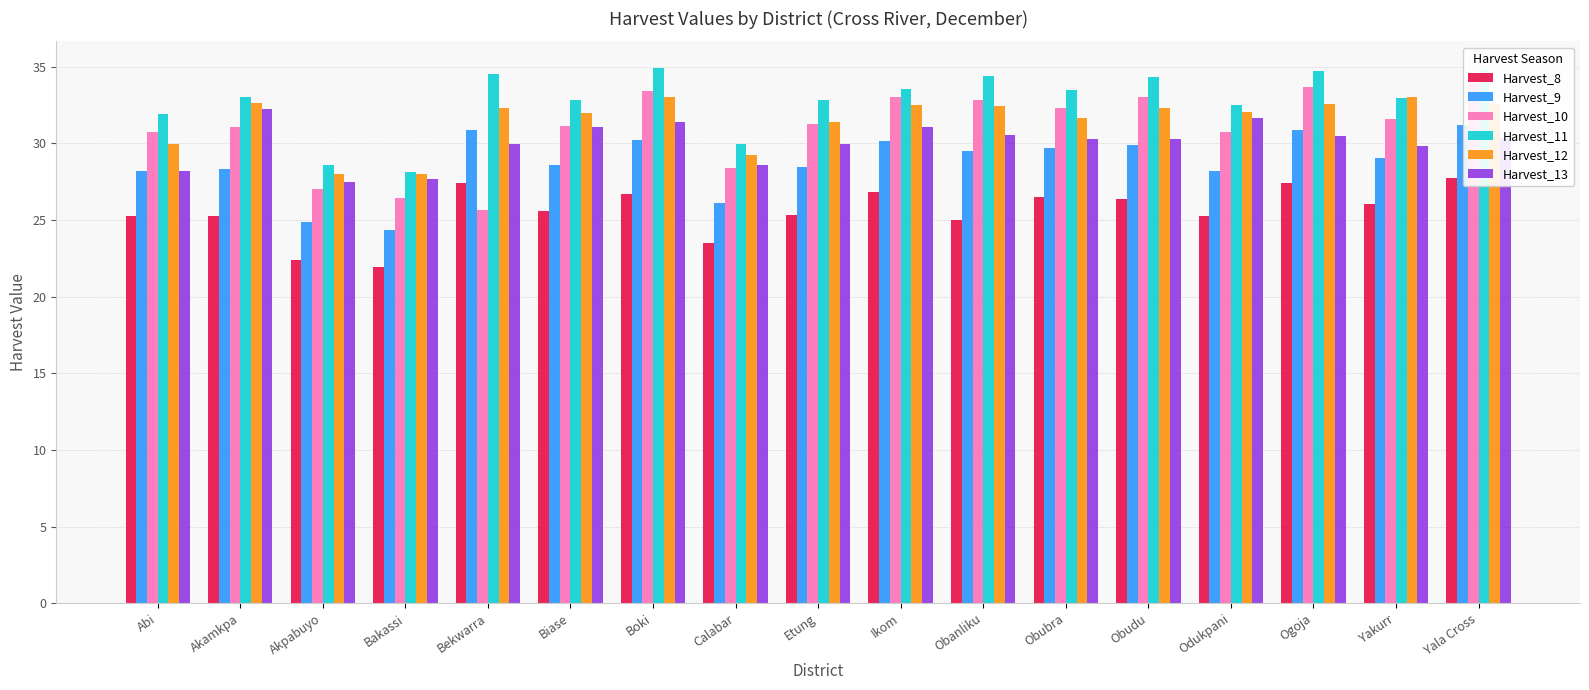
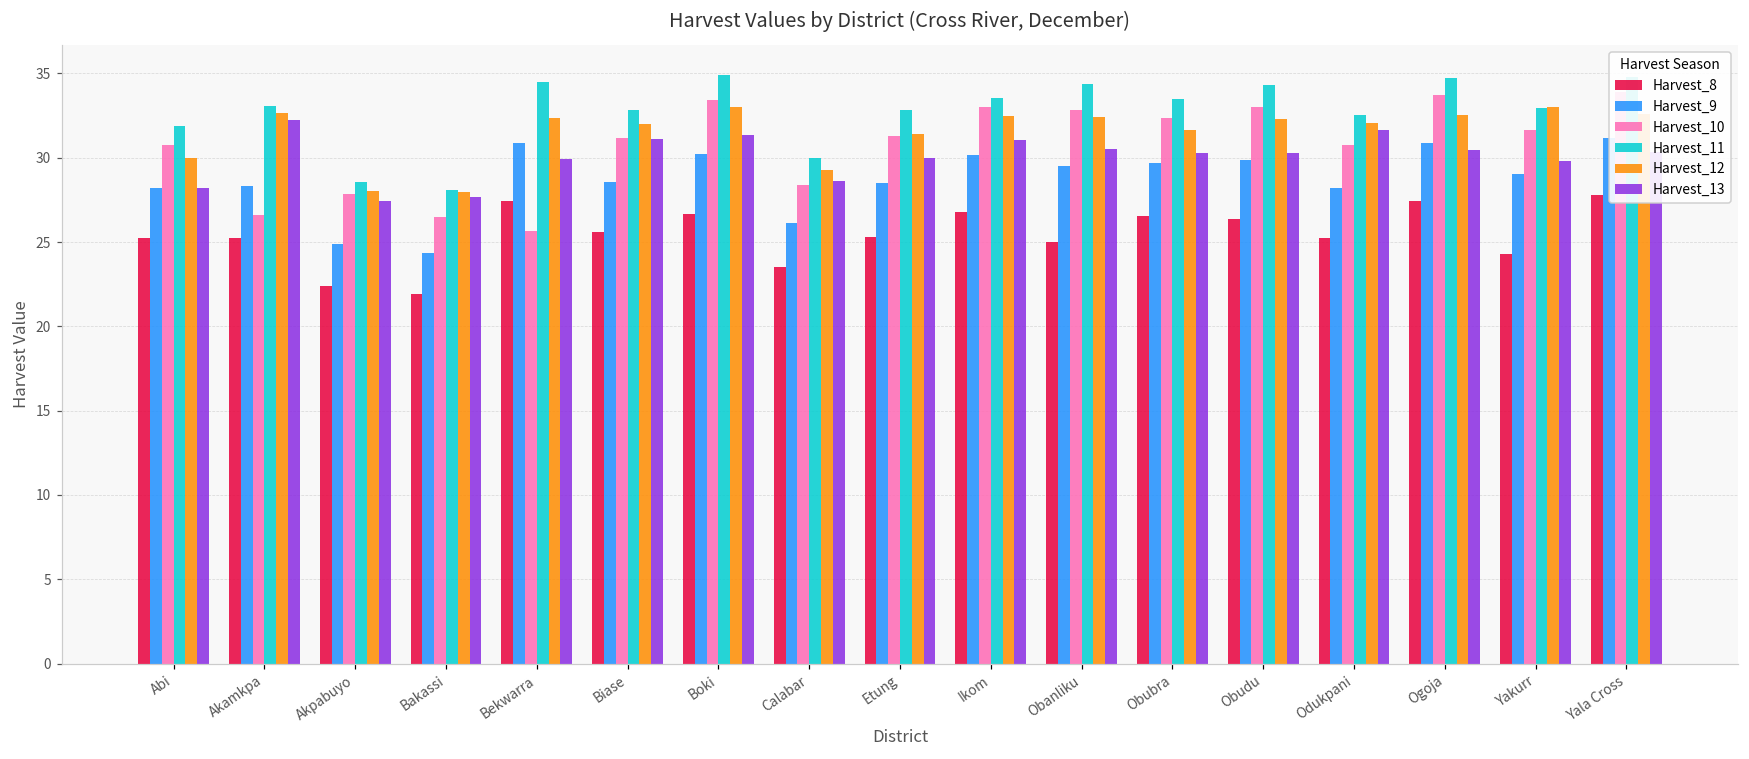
  {
    "Harvest_8": {
      "Abi": 25.2,
      "Akamkpa": 25.3,
      "Akpabuyo": 22.4,
      "Bakassi": 21.9,
      "Bekwarra": 27.4,
      "Biase": 25.6,
      "Boki": 26.7,
      "Calabar": 23.5,
      "Etung": 25.3,
      "Ikom": 26.8,
      "Obanliku": 25.0,
      "Obubra": 26.5,
      "Obudu": 26.4,
      "Odukpani": 25.3,
      "Ogoja": 27.4,
-     "Yakurr": 26.0,
+     "Yakurr": 24.3,
      "Yala Cross": 27.8
    },
    "Harvest_9": {
      "Abi": 28.2,
      "Akamkpa": 28.3,
      "Akpabuyo": 24.9,
      "Bakassi": 24.3,
      "Bekwarra": 30.9,
      "Biase": 28.6,
      "Boki": 30.2,
      "Calabar": 26.1,
      "Etung": 28.5,
      "Ikom": 30.2,
      "Obanliku": 29.5,
      "Obubra": 29.7,
      "Obudu": 29.9,
      "Odukpani": 28.2,
      "Ogoja": 30.9,
      "Yakurr": 29.1,
      "Yala Cross": 31.2
    },
    "Harvest_10": {
      "Abi": 30.8,
-     "Akamkpa": 31.1,
-     "Akpabuyo": 27.0,
+     "Akamkpa": 26.6,
+     "Akpabuyo": 27.9,
      "Bakassi": 26.5,
      "Bekwarra": 25.6,
      "Biase": 31.1,
      "Boki": 33.4,
      "Calabar": 28.4,
      "Etung": 31.3,
      "Ikom": 33.0,
      "Obanliku": 32.8,
      "Obubra": 32.3,
      "Obudu": 33.0,
      "Odukpani": 30.8,
      "Ogoja": 33.7,
      "Yakurr": 31.6
    },
    "Harvest_11": {
      "Abi": 31.9,
      "Akamkpa": 33.0,
      "Akpabuyo": 28.6,
      "Bakassi": 28.1,
      "Bekwarra": 34.5,
      "Biase": 32.8,
      "Boki": 34.9,
      "Calabar": 30.0,
      "Etung": 32.8,
      "Ikom": 33.5,
      "Obanliku": 34.4,
      "Obubra": 33.5,
      "Obudu": 34.3,
      "Odukpani": 32.5,
      "Ogoja": 34.7,
      "Yakurr": 32.9
    },
    "Harvest_12": {
      "Abi": 30.0,
      "Akamkpa": 32.6,
      "Akpabuyo": 28.0,
      "Bakassi": 28.0,
      "Bekwarra": 32.3,
      "Biase": 32.0,
      "Boki": 33.0,
      "Calabar": 29.3,
      "Etung": 31.4,
      "Ikom": 32.5,
      "Obanliku": 32.4,
      "Obubra": 31.6,
      "Obudu": 32.3,
      "Odukpani": 32.0,
      "Ogoja": 32.5,
      "Yakurr": 33.0
    },
    "Harvest_13": {
      "Abi": 28.2,
      "Akamkpa": 32.3,
      "Akpabuyo": 27.5,
      "Bakassi": 27.7,
      "Bekwarra": 29.9,
      "Biase": 31.1,
      "Boki": 31.4,
      "Calabar": 28.6,
      "Etung": 30.0,
      "Ikom": 31.1,
      "Obanliku": 30.5,
      "Obubra": 30.3,
      "Obudu": 30.3,
      "Odukpani": 31.7,
      "Ogoja": 30.5,
      "Yakurr": 29.8
    }
  }
